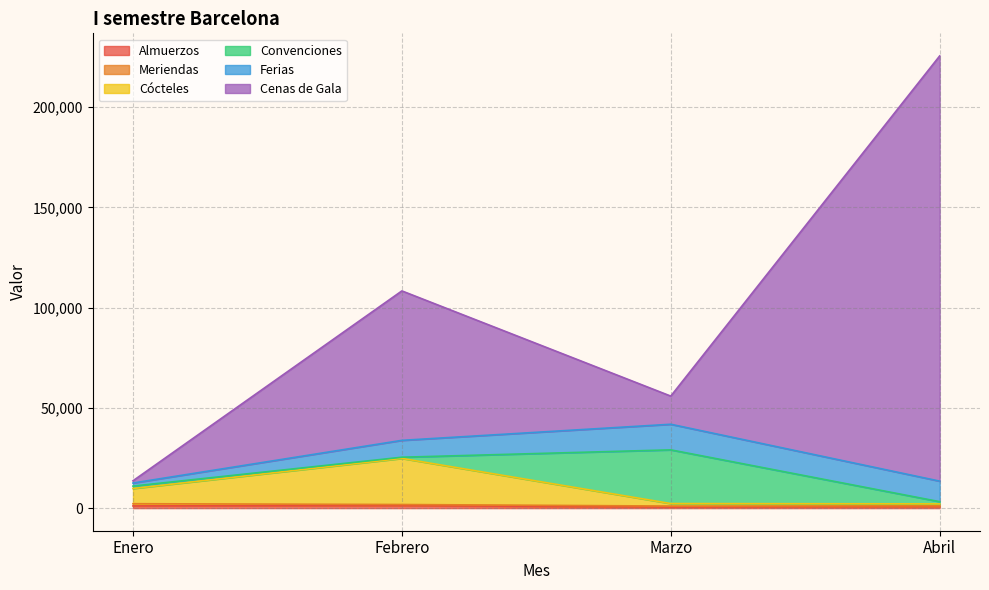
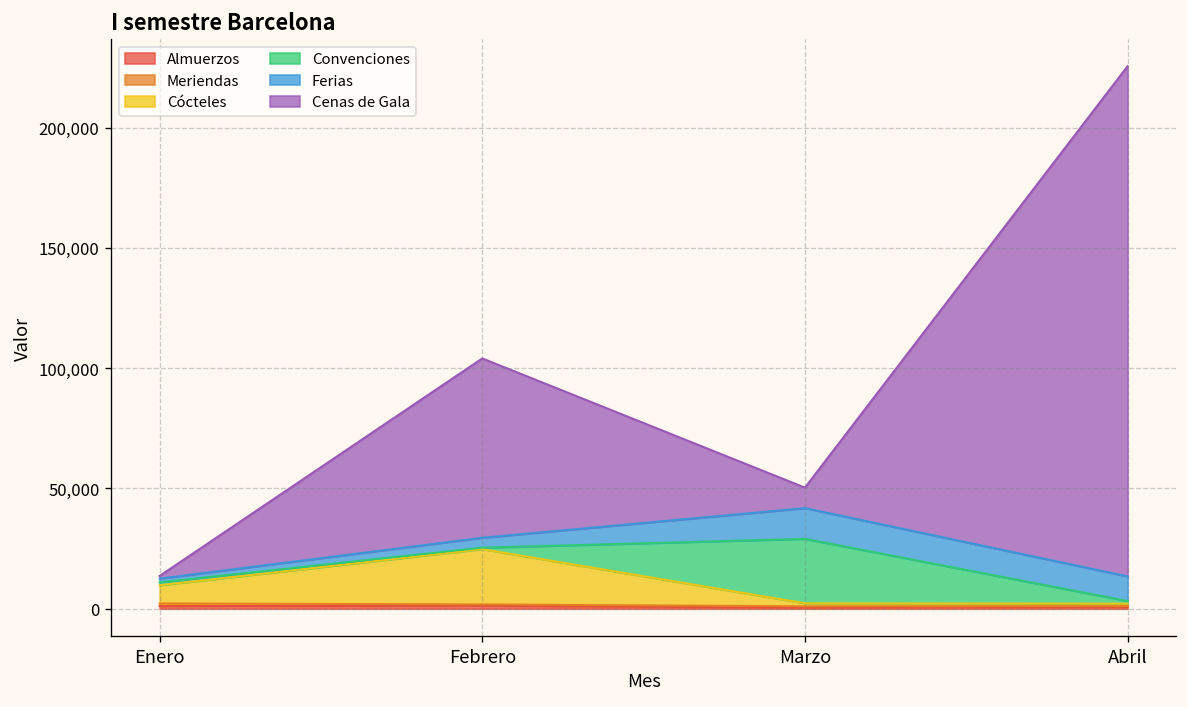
  {
    "Convenciones": {
      "Marzo": "27,000"
    },
    "Ferias": {
-     "Febrero": "8,000",
+     "Febrero": "4,000",
      "Marzo": "13,000",
      "Abril": "10,000"
    },
    "Cenas de Gala": {
      "Febrero": "75,000",
-     "Marzo": "14,000",
+     "Marzo": "9,000",
      "Abril": "212,000"
    }
  }
